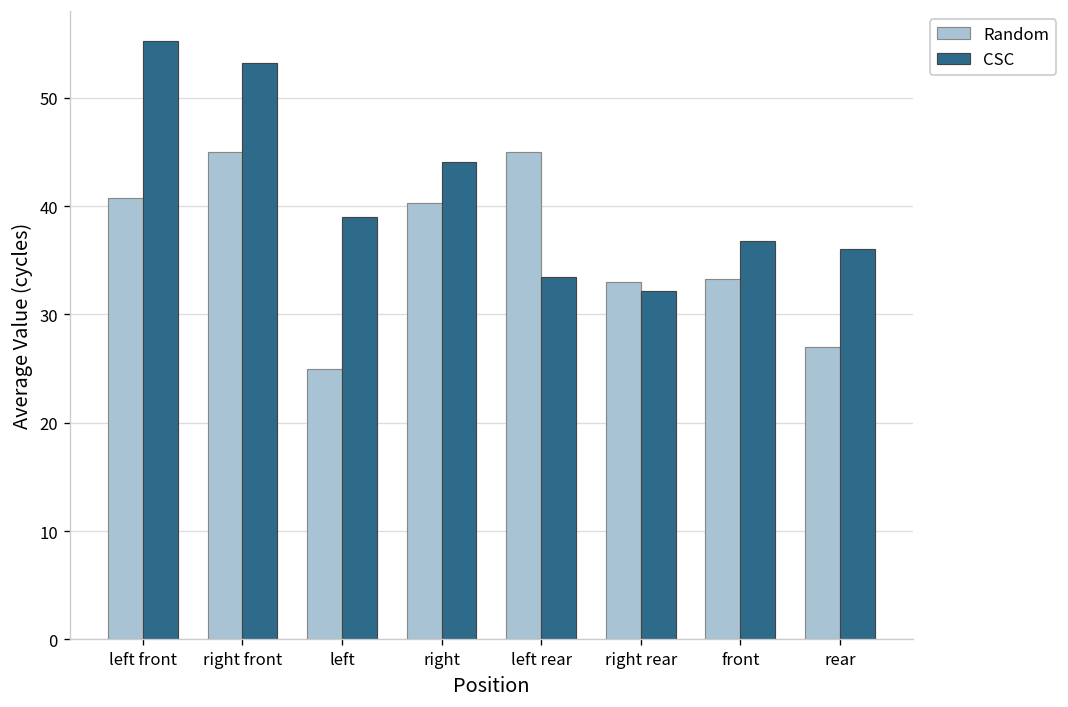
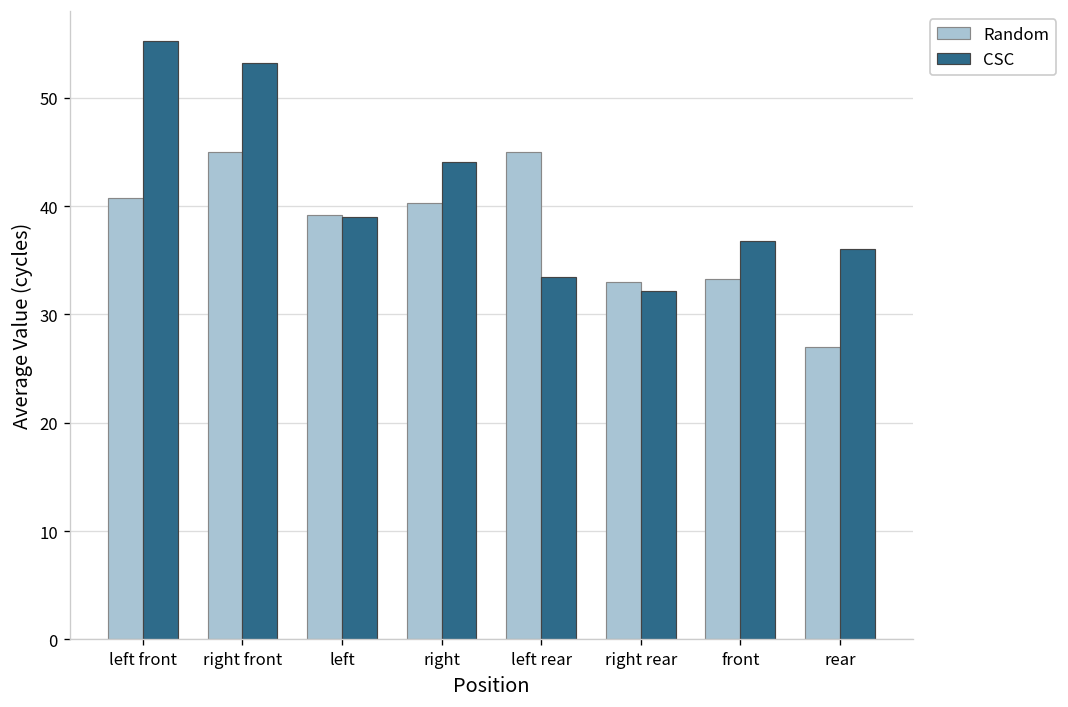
  {
    "Random": {
      "left front": 41,
      "right front": 45,
-     "left": 25,
+     "left": 39,
      "right": 40,
      "left rear": 45,
      "right rear": 33,
      "front": 33,
      "rear": 27
    },
    "CSC": {
      "left front": 55,
      "right front": 53,
      "left": 39,
      "right": 44,
      "left rear": 34,
      "right rear": 32,
      "front": 37,
      "rear": 36
    }
  }
